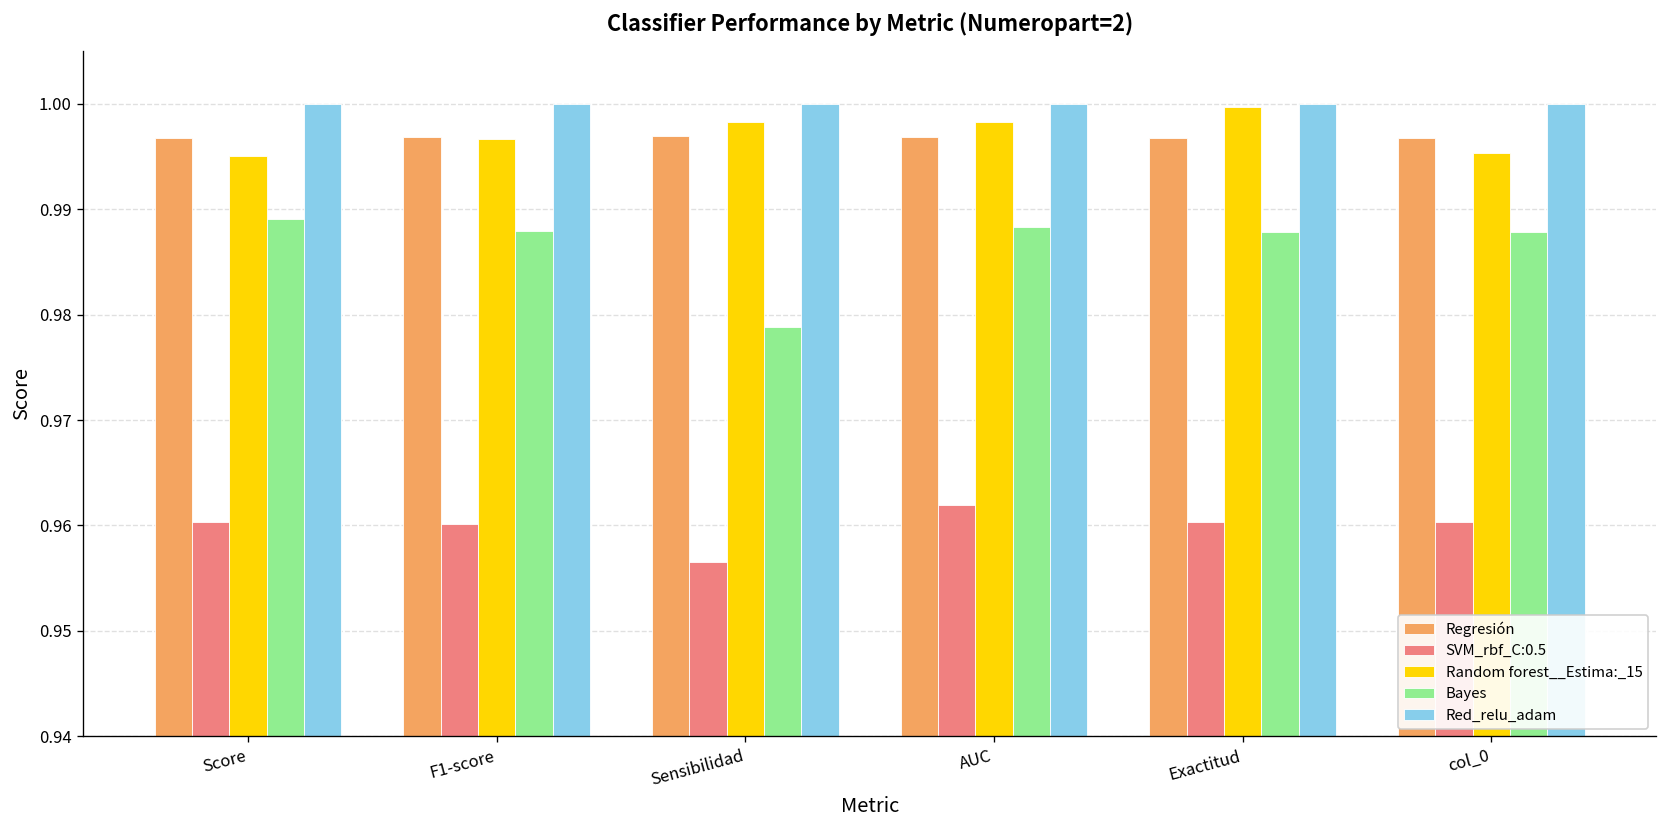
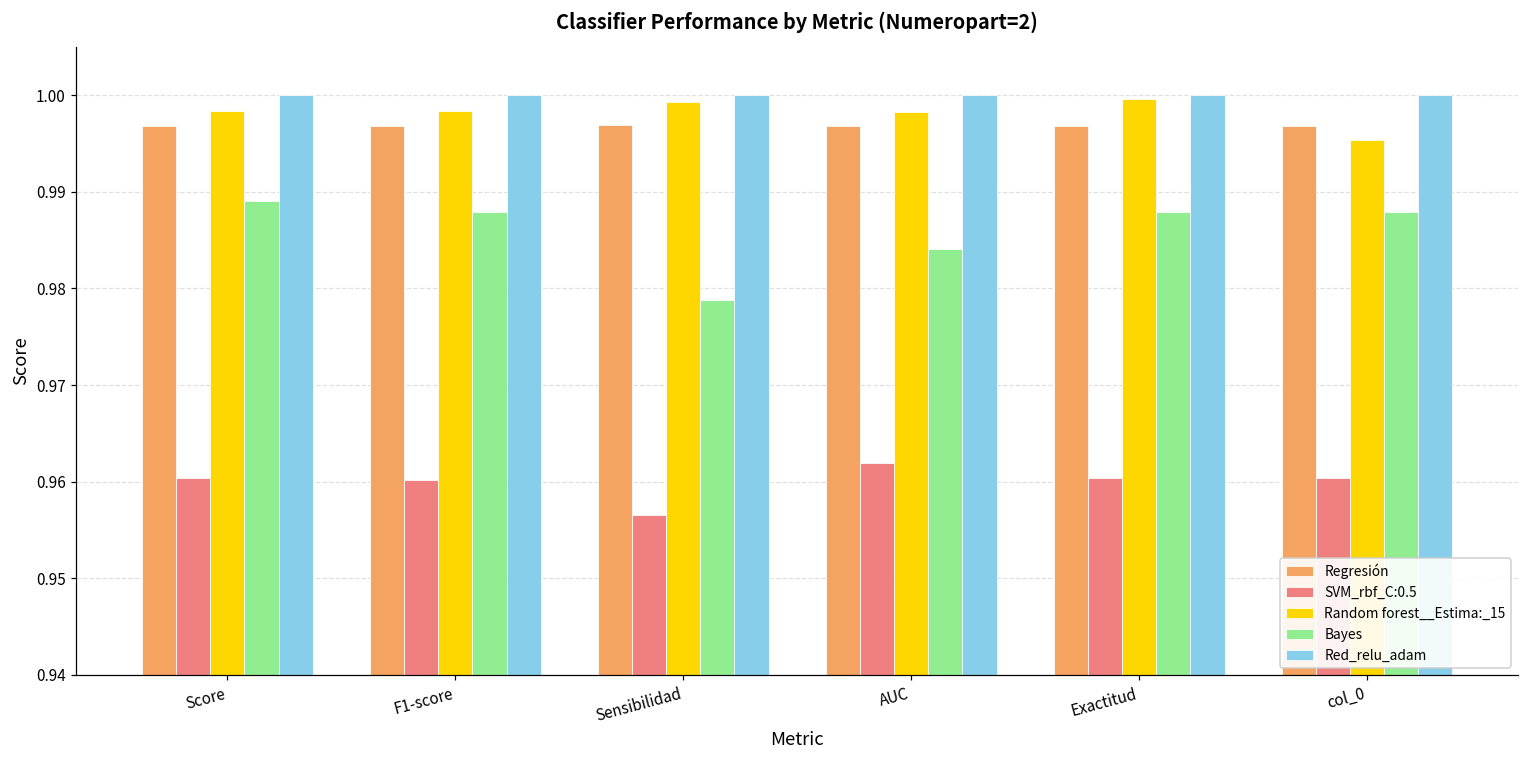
  {
    "Random forest__Estima:_15": {
-     "Score": 0.995,
-     "F1-score": 0.997,
-     "Sensibilidad": 0.998,
+     "Score": 0.998,
+     "F1-score": 0.998,
+     "Sensibilidad": 0.999,
      "AUC": 0.998,
      "Exactitud": 1.000,
      "col_0": 0.995
    },
    "Bayes": {
      "Score": 0.989,
      "F1-score": 0.988,
      "Sensibilidad": 0.979,
-     "AUC": 0.988,
+     "AUC": 0.984,
      "Exactitud": 0.988,
      "col_0": 0.988
    },
    "Red_relu_adam": {
      "Score": 1.000,
      "F1-score": 1.000,
      "Sensibilidad": 1.000,
      "AUC": 1.000,
      "Exactitud": 1.000,
      "col_0": 1.000
    }
  }
